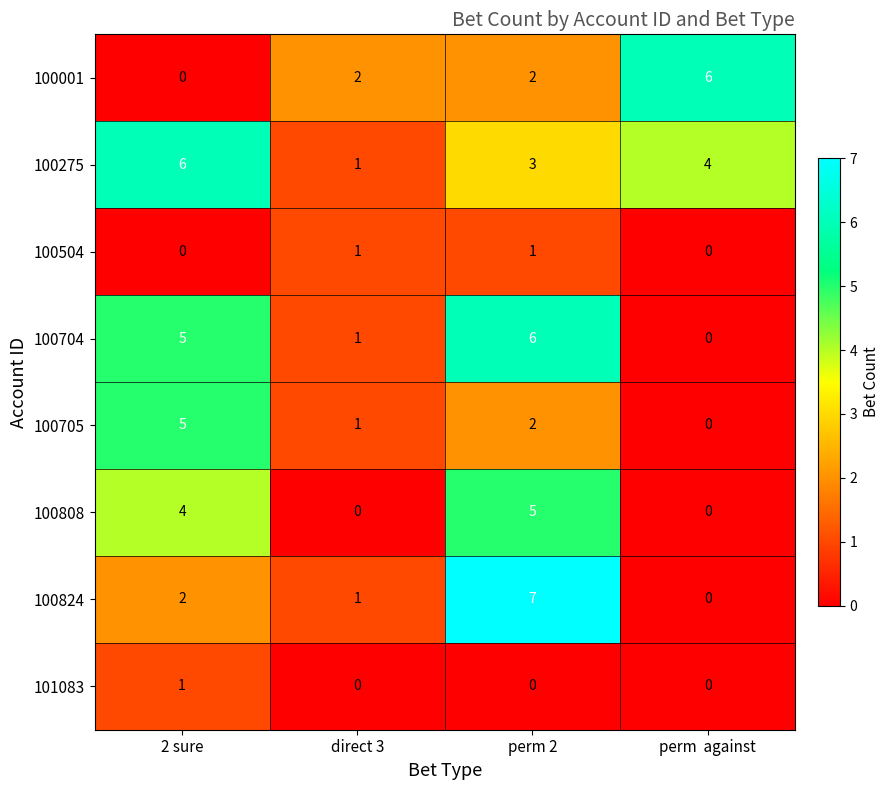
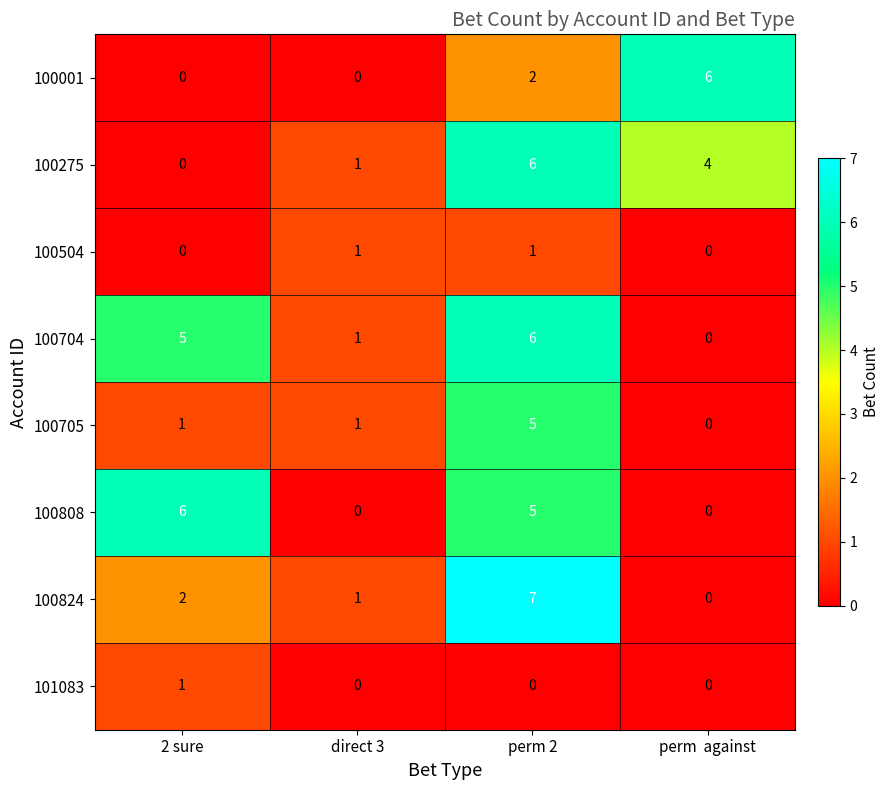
  {
    "100001": {
      "2 sure": 0,
-     "direct 3": 2,
+     "direct 3": 0,
      "perm 2": 2,
      "perm against": 6
    },
    "100275": {
-     "2 sure": 6,
+     "2 sure": 0,
      "direct 3": 1,
-     "perm 2": 3,
+     "perm 2": 6,
      "perm against": 4
    },
    "100504": {
      "2 sure": 0,
      "direct 3": 1,
      "perm 2": 1,
      "perm against": 0
    },
    "100704": {
      "2 sure": 5,
      "direct 3": 1,
      "perm 2": 6,
      "perm against": 0
    },
    "100705": {
-     "2 sure": 5,
+     "2 sure": 1,
      "direct 3": 1,
-     "perm 2": 2,
+     "perm 2": 5,
      "perm against": 0
    },
    "100808": {
-     "2 sure": 4,
+     "2 sure": 6,
      "direct 3": 0,
      "perm 2": 5,
      "perm against": 0
    },
    "100824": {
      "2 sure": 2,
      "direct 3": 1,
      "perm 2": 7,
      "perm against": 0
    },
    "101083": {
      "2 sure": 1,
      "direct 3": 0,
      "perm 2": 0,
      "perm against": 0
    }
  }
